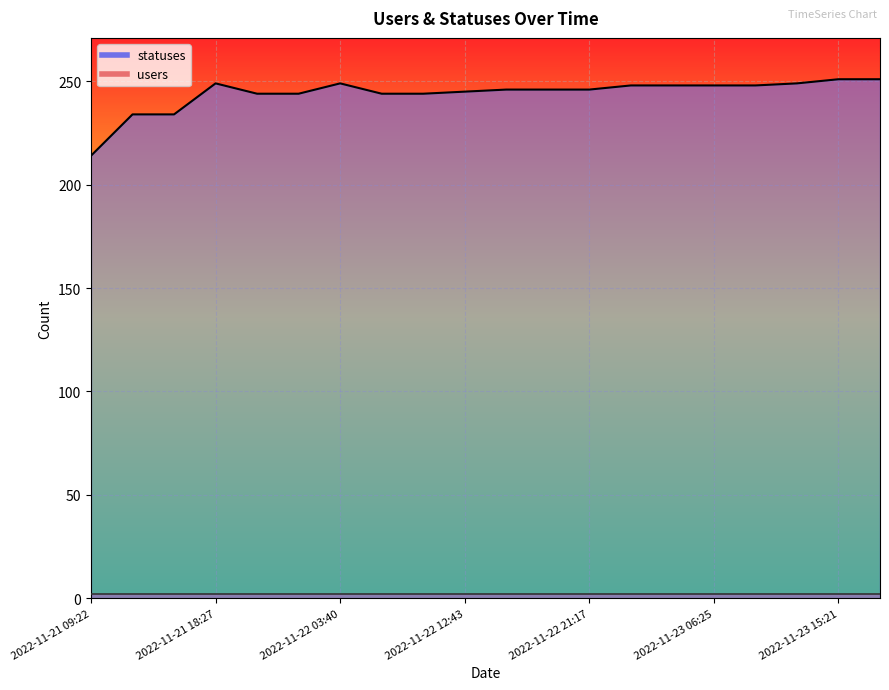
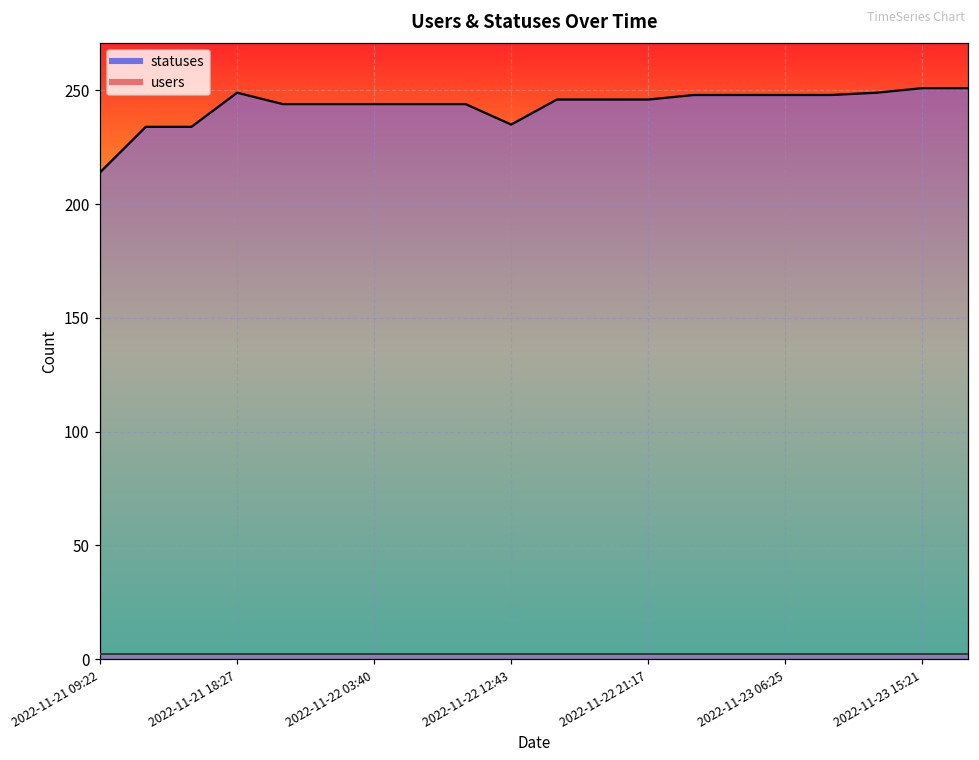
  {
    "users": {
      "2022-11-21 09:22": 2,
      "2022-11-21 18:27": 2,
      "2022-11-22 03:40": 2,
      "2022-11-22 12:43": 2,
      "2022-11-22 21:17": 2,
      "2022-11-23 06:25": 2,
      "2022-11-23 15:21": 2
    },
    "statuses": {
      "2022-11-21 09:22": 214,
      "2022-11-21 18:27": 249,
-     "2022-11-22 03:40": 249,
-     "2022-11-22 12:43": 245,
+     "2022-11-22 03:40": 244,
+     "2022-11-22 12:43": 235,
      "2022-11-22 21:17": 246,
      "2022-11-23 06:25": 248,
      "2022-11-23 15:21": 251
    }
  }
